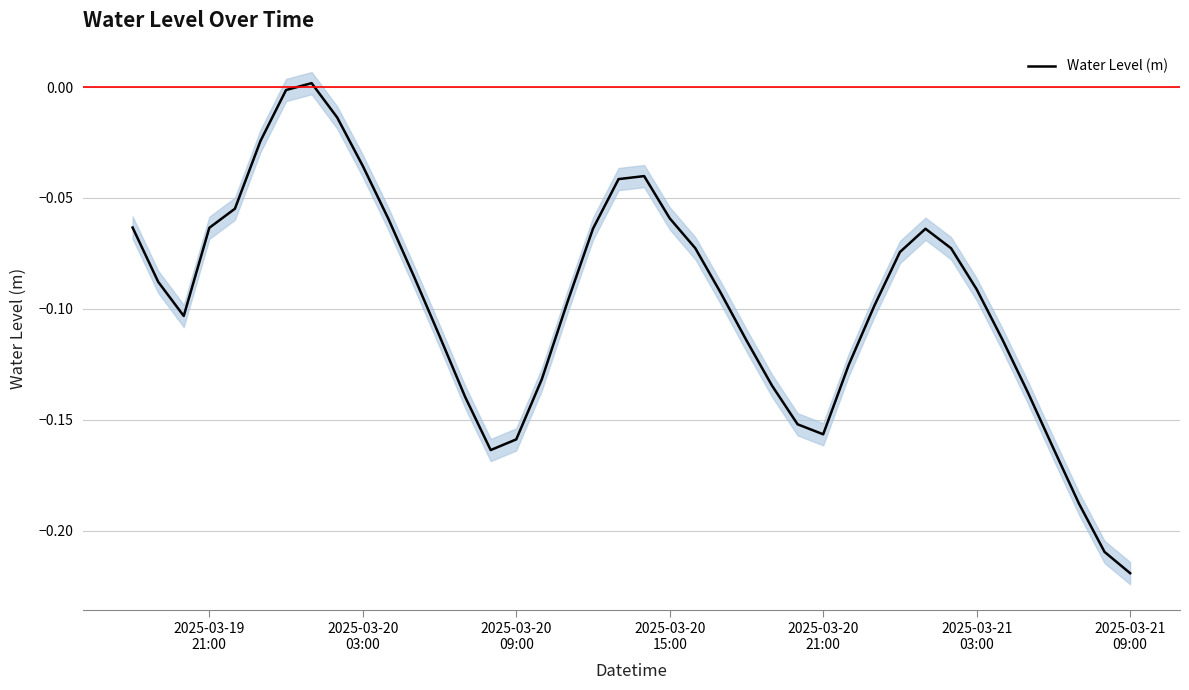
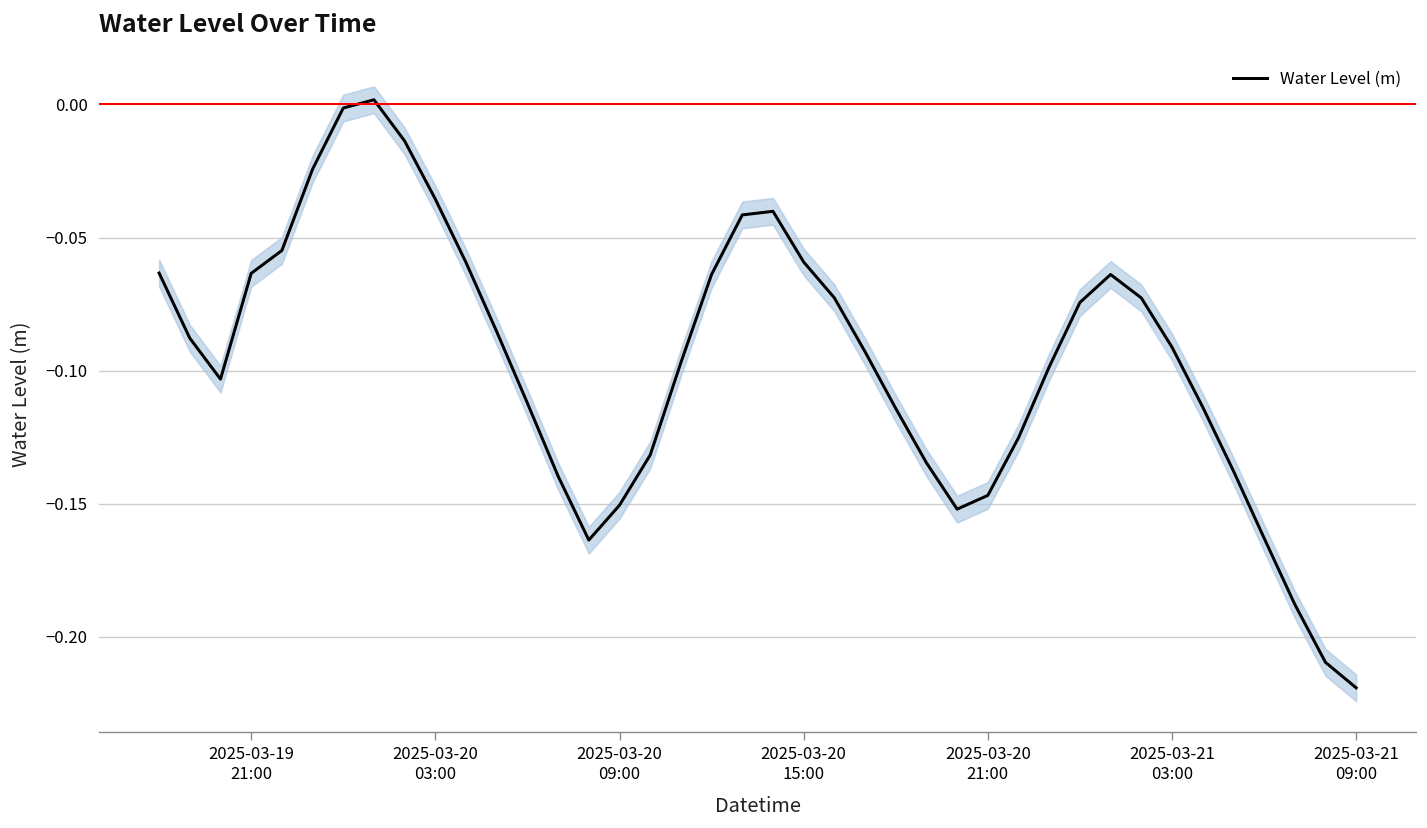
  {
    "Water Level (m)": {
      "2025-03-19 21:00": -0.063,
      "2025-03-20 03:00": -0.036,
-     "2025-03-20 09:00": -0.159,
+     "2025-03-20 09:00": -0.151,
      "2025-03-20 15:00": -0.059,
-     "2025-03-20 21:00": -0.157,
+     "2025-03-20 21:00": -0.147,
      "2025-03-21 03:00": -0.091,
      "2025-03-21 09:00": -0.219
    }
  }
